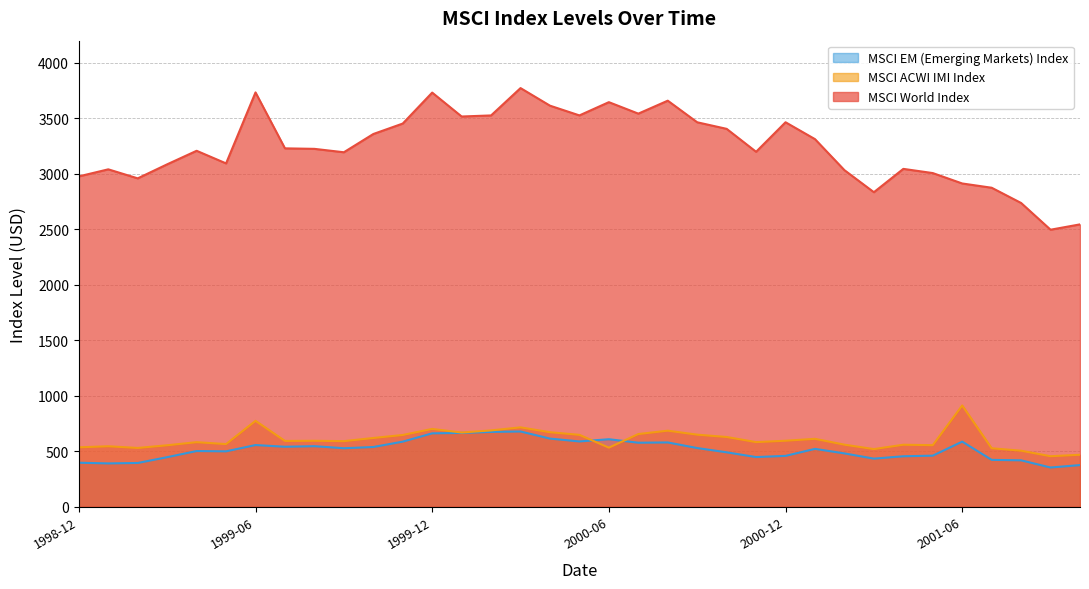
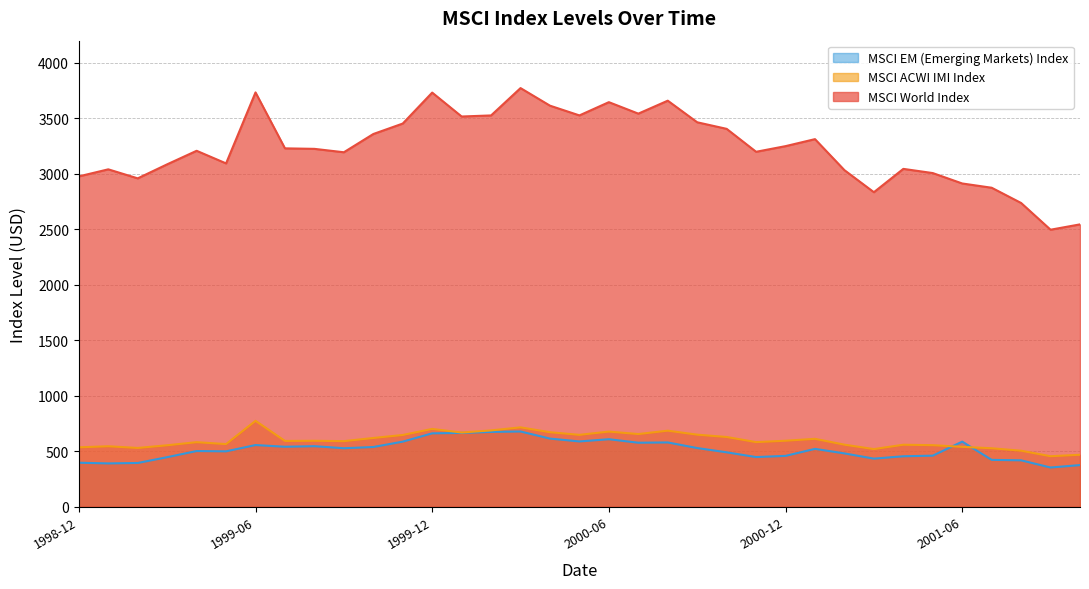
  {
    "MSCI EM (Emerging Markets) Index": {
      "1998-12": 400,
      "1999-06": 560,
      "1999-12": 660,
      "2000-06": 610,
      "2000-12": 460,
      "2001-06": 590
    },
    "MSCI ACWI IMI Index": {
      "1998-12": 540,
      "1999-06": 770,
      "1999-12": 700,
-     "2000-06": 530,
+     "2000-06": 680,
      "2000-12": 590,
-     "2001-06": 910
+     "2001-06": 540
    },
    "MSCI World Index": {
      "1998-12": 2980,
      "1999-06": 3730,
      "1999-12": 3730,
      "2000-06": 3650,
-     "2000-12": 3460,
+     "2000-12": 3250,
      "2001-06": 2910
    }
  }
